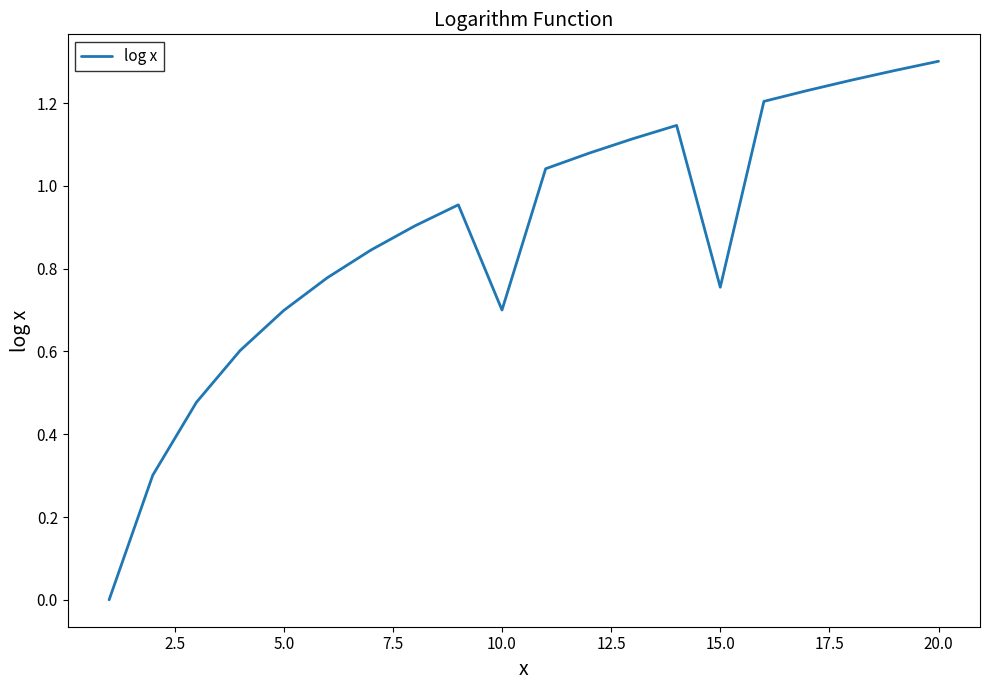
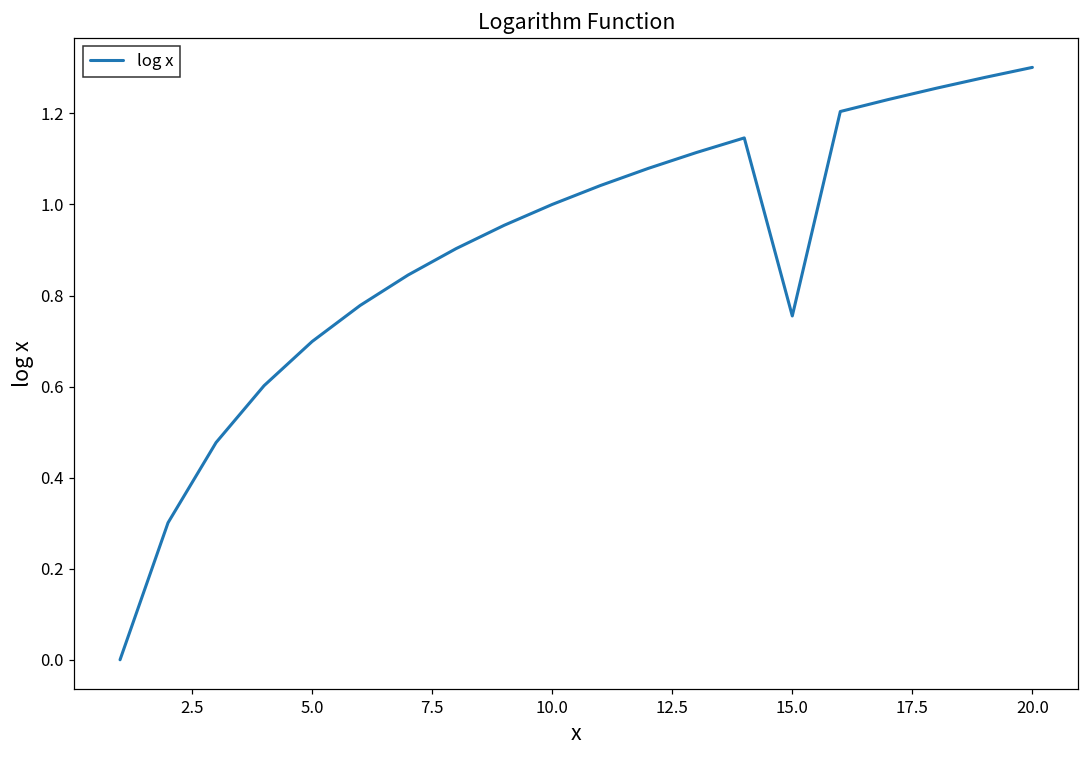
  {
    "5.0": 0.7,
-   "10.0": 0.7,
+   "10.0": 1.0,
    "15.0": 0.76,
    "20.0": 1.3
  }
